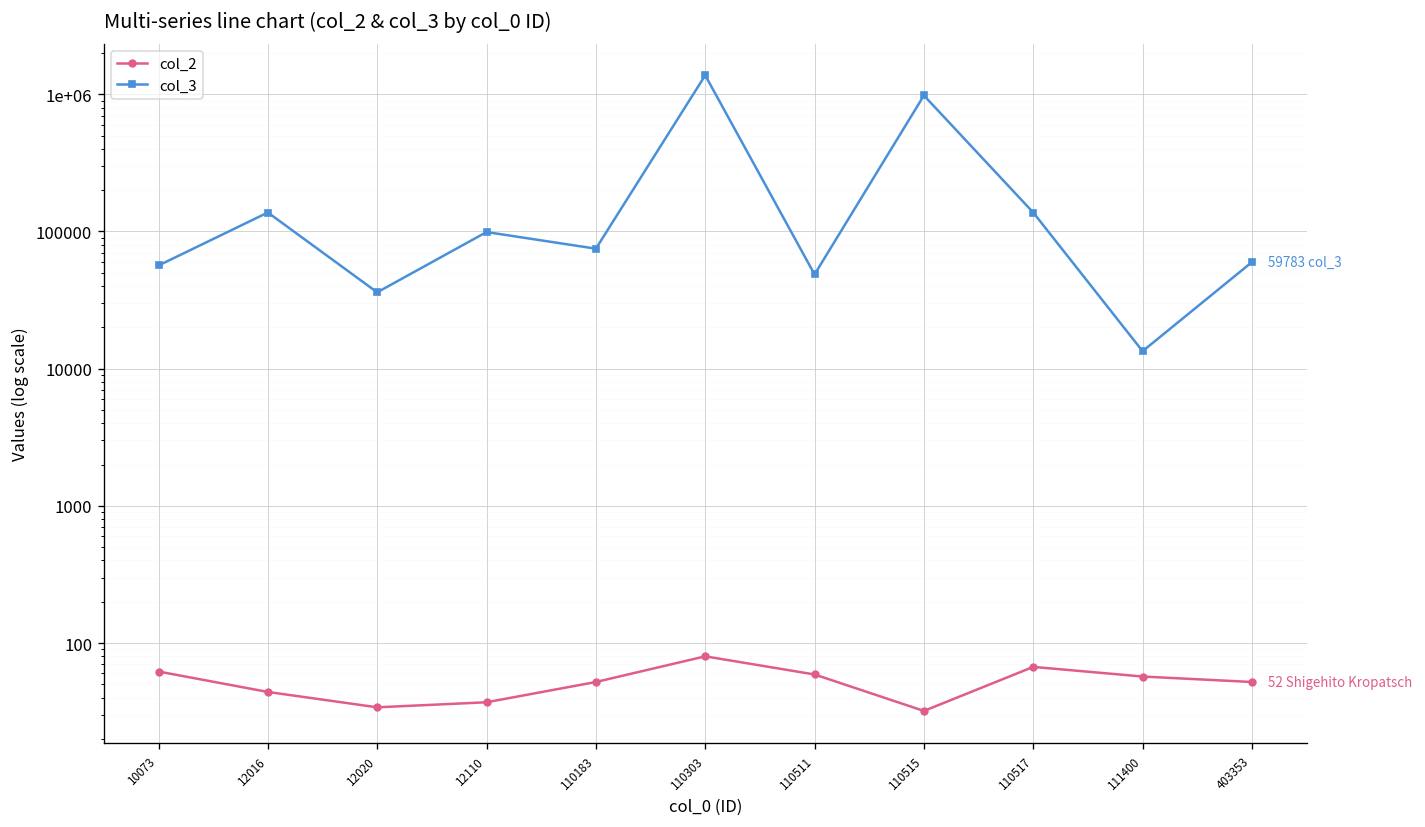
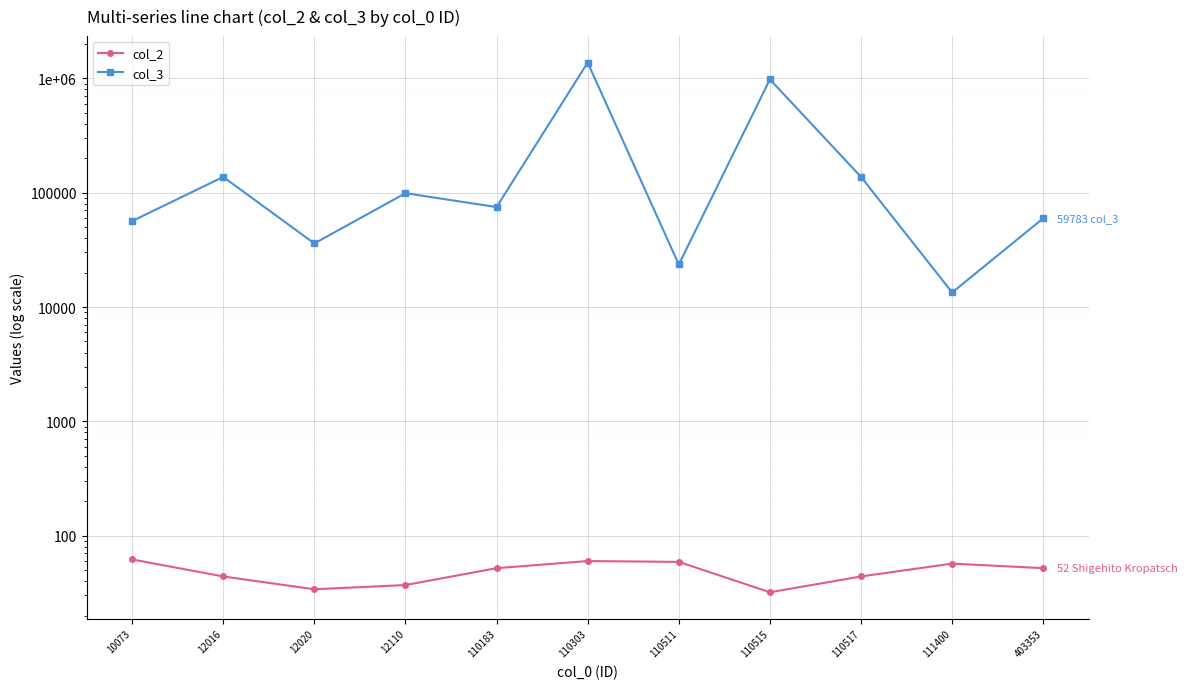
  {
    "col_2": {
      "10073": 60,
      "12016": 44,
      "12020": 34,
      "12110": 37,
      "110183": 50,
-     "110303": 80,
+     "110303": 60,
      "110511": 60,
      "110515": 32,
-     "110517": 70,
+     "110517": 44,
      "111400": 60
    },
    "col_3": {
      "10073": 60000,
      "12016": 140000,
      "12020": 36000,
      "12110": 100000,
      "110183": 70000,
      "110303": 1400000,
-     "110511": 49000,
+     "110511": 24000,
      "110515": 1000000,
      "110517": 140000,
      "111400": 13000
    }
  }
